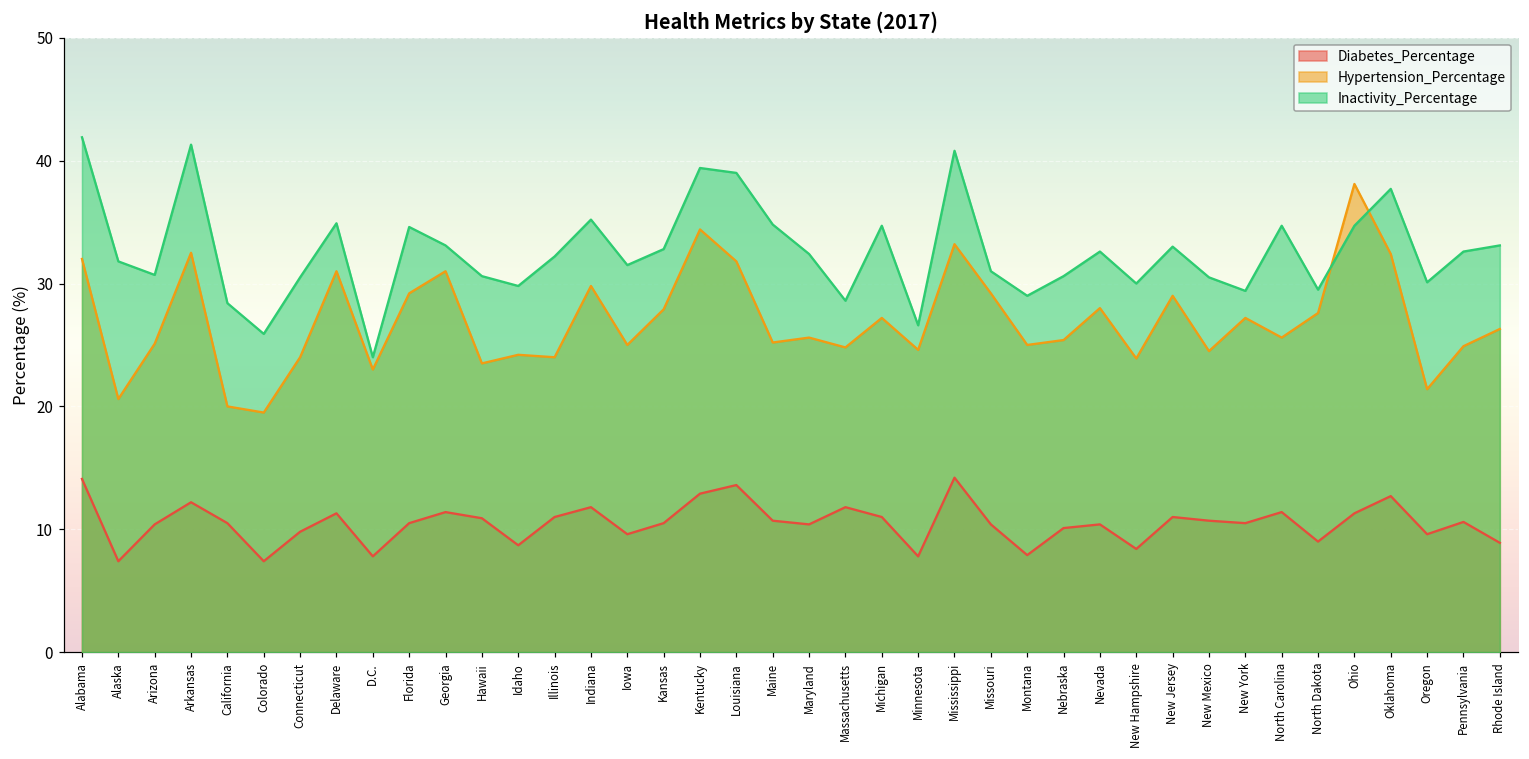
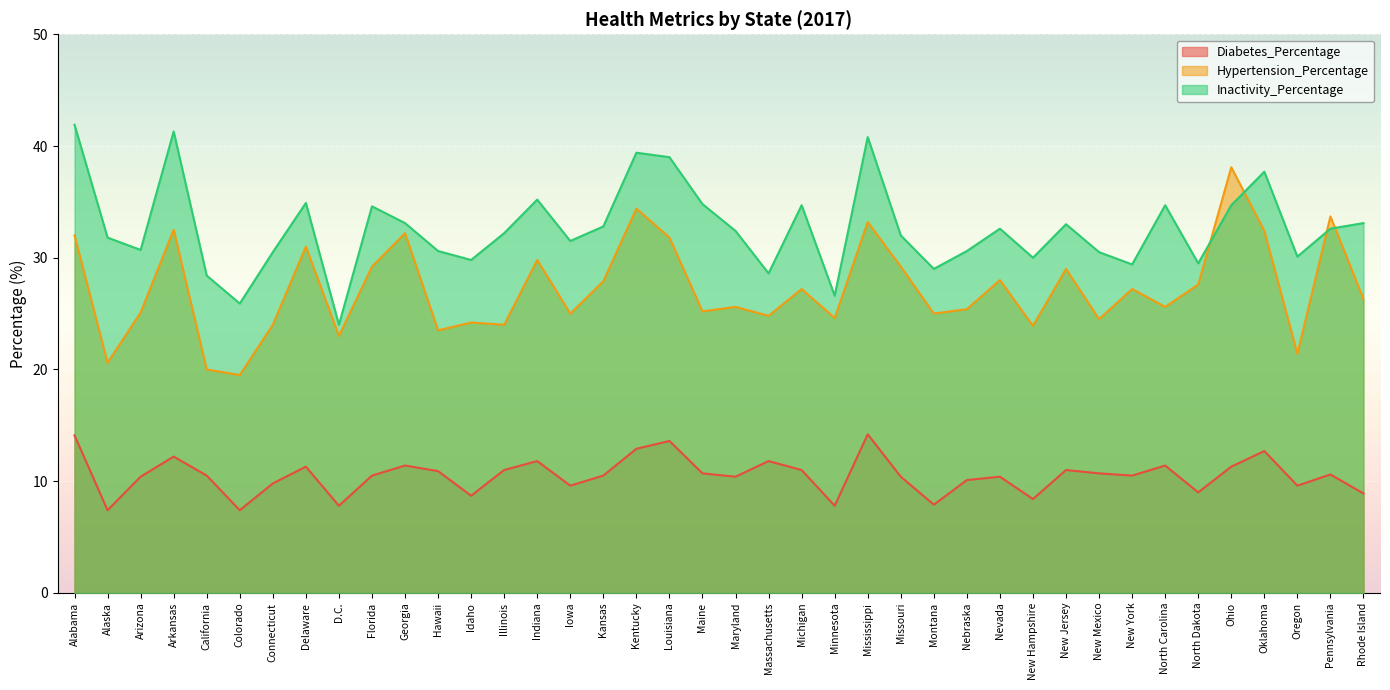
  {
    "Diabetes_Percentage": {
      "Alabama": 14.1,
      "Alaska": 7.4,
      "Arizona": 10.4,
      "Arkansas": 12.2,
      "California": 10.5,
      "Colorado": 7.4,
      "Connecticut": 9.8,
      "Delaware": 11.3,
      "D.C.": 7.8,
      "Florida": 10.5,
      "Georgia": 11.4,
      "Hawaii": 10.9,
      "Idaho": 8.7,
      "Illinois": 11.0,
      "Indiana": 11.8,
      "Iowa": 9.6,
      "Kansas": 10.5,
      "Kentucky": 12.9,
      "Louisiana": 13.6,
      "Maine": 10.7,
      "Maryland": 10.4,
      "Massachusetts": 11.8,
      "Michigan": 11.0,
      "Minnesota": 7.8,
      "Mississippi": 14.2,
      "Missouri": 10.4,
      "Montana": 7.9,
      "Nebraska": 10.1,
      "Nevada": 10.4,
      "New Hampshire": 8.4,
      "New Jersey": 11.0,
      "New Mexico": 10.7,
      "New York": 10.5,
      "North Carolina": 11.4,
      "North Dakota": 9.0,
      "Ohio": 11.3,
      "Oklahoma": 12.7,
      "Oregon": 9.6,
      "Pennsylvania": 10.6,
      "Rhode Island": 8.9
    },
    "Hypertension_Percentage": {
      "Alabama": 32.0,
      "Alaska": 20.6,
      "Arizona": 25.1,
      "Arkansas": 32.5,
      "California": 20.0,
      "Colorado": 19.5,
      "Connecticut": 24.0,
      "Delaware": 31.0,
      "D.C.": 23.0,
      "Florida": 29.2,
-     "Georgia": 31.0,
+     "Georgia": 32.2,
      "Hawaii": 23.5,
      "Idaho": 24.2,
      "Illinois": 24.0,
      "Indiana": 29.8,
      "Iowa": 25.0,
      "Kansas": 27.9,
      "Kentucky": 34.4,
      "Louisiana": 31.8,
      "Maine": 25.2,
      "Maryland": 25.6,
      "Massachusetts": 24.8,
      "Michigan": 27.2,
      "Minnesota": 24.6,
      "Mississippi": 33.2,
      "Missouri": 29.2,
      "Montana": 25.0,
      "Nebraska": 25.4,
      "Nevada": 28.0,
      "New Hampshire": 23.9,
      "New Jersey": 29.0,
      "New Mexico": 24.5,
      "New York": 27.2,
      "North Carolina": 25.6,
      "North Dakota": 27.6,
      "Ohio": 38.1,
      "Oklahoma": 32.4,
      "Oregon": 21.4,
-     "Pennsylvania": 24.9,
+     "Pennsylvania": 33.7,
      "Rhode Island": 26.3
    },
    "Inactivity_Percentage": {
      "Alabama": 42,
      "Alaska": 32,
      "Arizona": 30.7,
      "Arkansas": 41.3,
      "California": 28.4,
      "Colorado": 26,
      "Connecticut": 30.5,
      "Delaware": 35,
      "D.C.": 24,
      "Florida": 34.6,
      "Georgia": 33,
      "Hawaii": 30.6,
      "Idaho": 30,
      "Illinois": 32,
      "Indiana": 35,
      "Iowa": 31.5,
      "Kansas": 33,
      "Kentucky": 39.4,
      "Louisiana": 39,
      "Maine": 35,
      "Maryland": 32.4,
      "Massachusetts": 28.6,
      "Michigan": 34.7,
      "Minnesota": 26.6,
      "Mississippi": 41,
-     "Missouri": 31,
+     "Missouri": 32,
      "Montana": 29,
      "Nebraska": 30.6,
      "Nevada": 32.6,
      "New Hampshire": 30,
      "New Jersey": 33,
      "New Mexico": 30.5,
      "New York": 29.4,
      "North Carolina": 34.7,
      "North Dakota": 29.5,
      "Ohio": 34.7,
      "Oklahoma": 37.7,
      "Oregon": 30,
      "Pennsylvania": 32.6,
      "Rhode Island": 33
    }
  }
